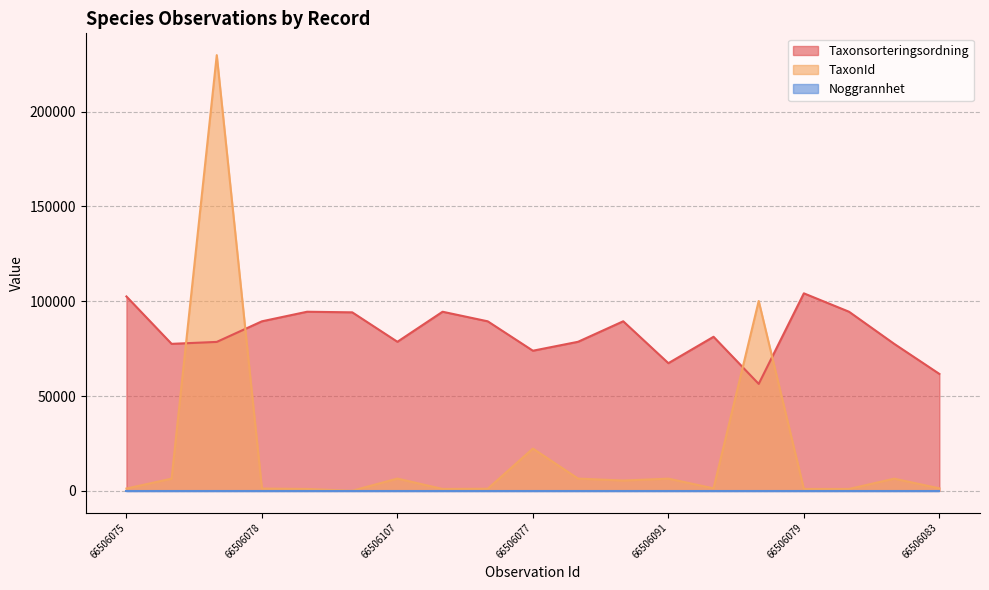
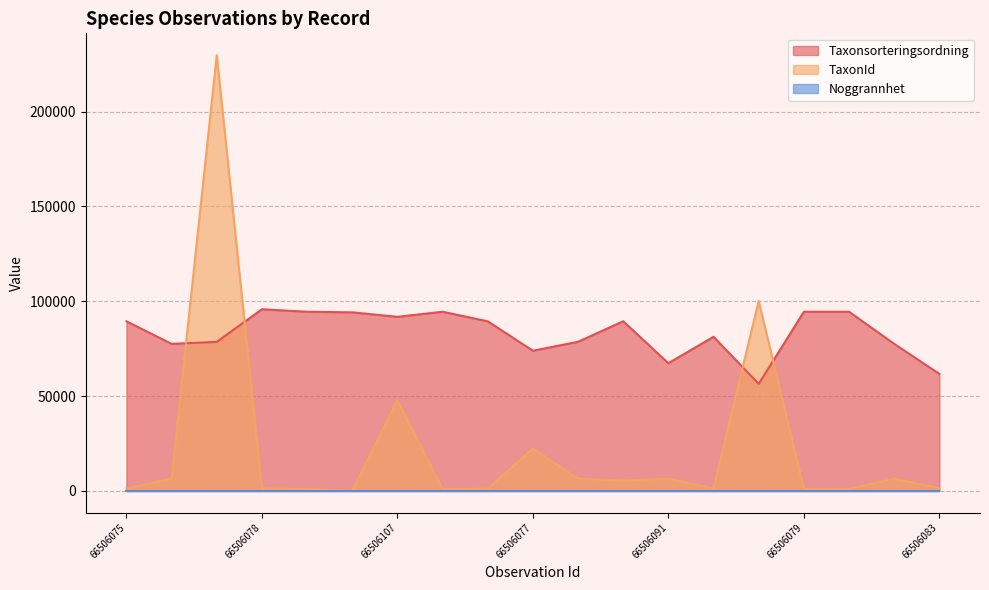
  {
    "Taxonsorteringsordning": {
-     "66506075": 102000,
-     "66506078": 89000,
-     "66506107": 79000,
+     "66506075": 89000,
+     "66506078": 96000,
+     "66506107": 92000,
      "66506077": 74000,
      "66506091": 67000,
-     "66506079": 104000,
+     "66506079": 94000,
      "66506083": 62000
    },
    "TaxonId": {
-     "66506107": 6000,
+     "66506107": 48000,
      "66506077": 22000,
      "66506091": 6000
    },
    "Noggrannhet": {
      "66506107": 0,
      "66506077": 0,
      "66506091": 0
    }
  }
